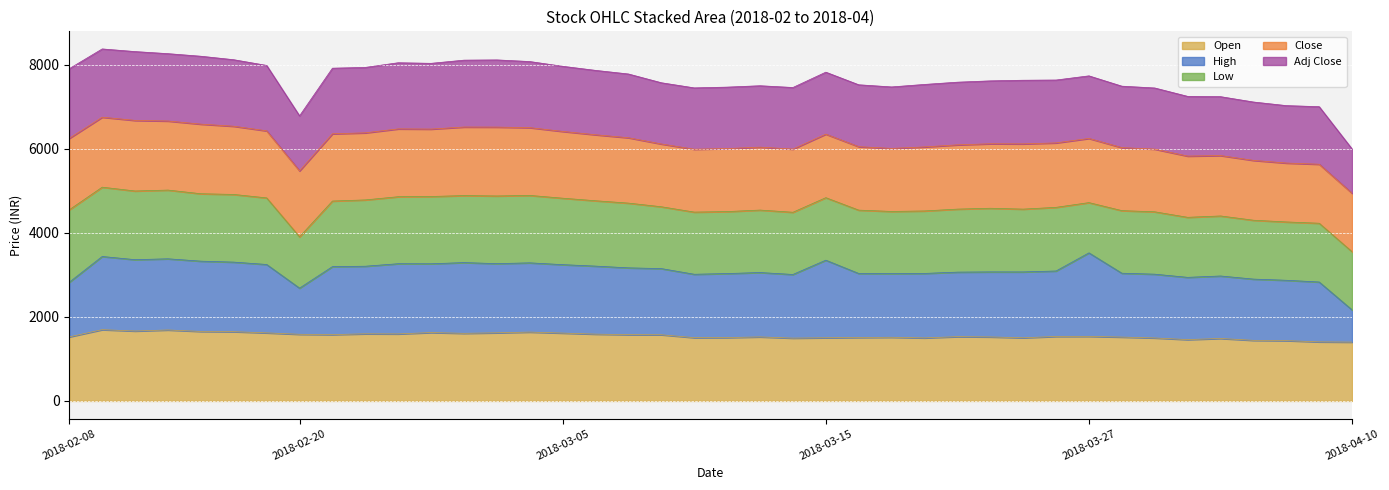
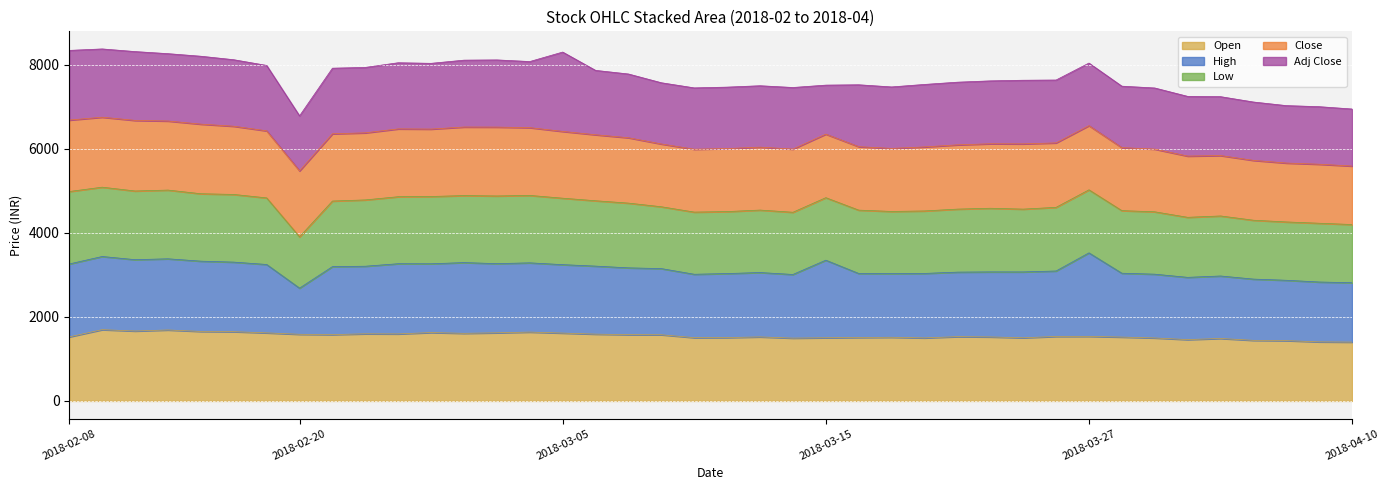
  {
    "High": {
-     "2018-02-08": 1300,
+     "2018-02-08": 1700,
      "2018-02-20": 1100,
      "2018-03-05": 1600,
      "2018-03-15": 1800,
      "2018-03-27": 2000,
-     "2018-04-10": 800
+     "2018-04-10": 1400
    },
    "Low": {
      "2018-02-08": 1700,
      "2018-02-20": 1200,
      "2018-03-05": 1600,
      "2018-03-15": 1500,
-     "2018-03-27": 1200,
+     "2018-03-27": 1500,
      "2018-04-10": 1400
    },
    "Adj Close": {
      "2018-02-08": 1700,
      "2018-02-20": 1300,
-     "2018-03-05": 1600,
-     "2018-03-15": 1500,
+     "2018-03-05": 1900,
+     "2018-03-15": 1200,
      "2018-03-27": 1500,
-     "2018-04-10": 1100
+     "2018-04-10": 1400
    }
  }
